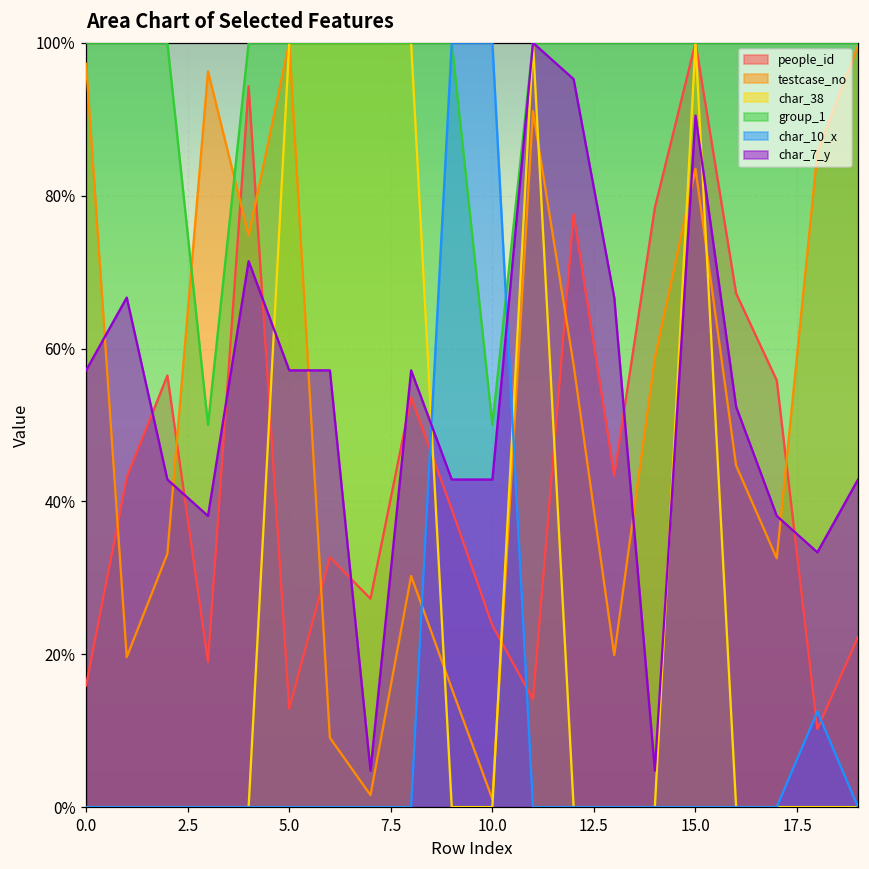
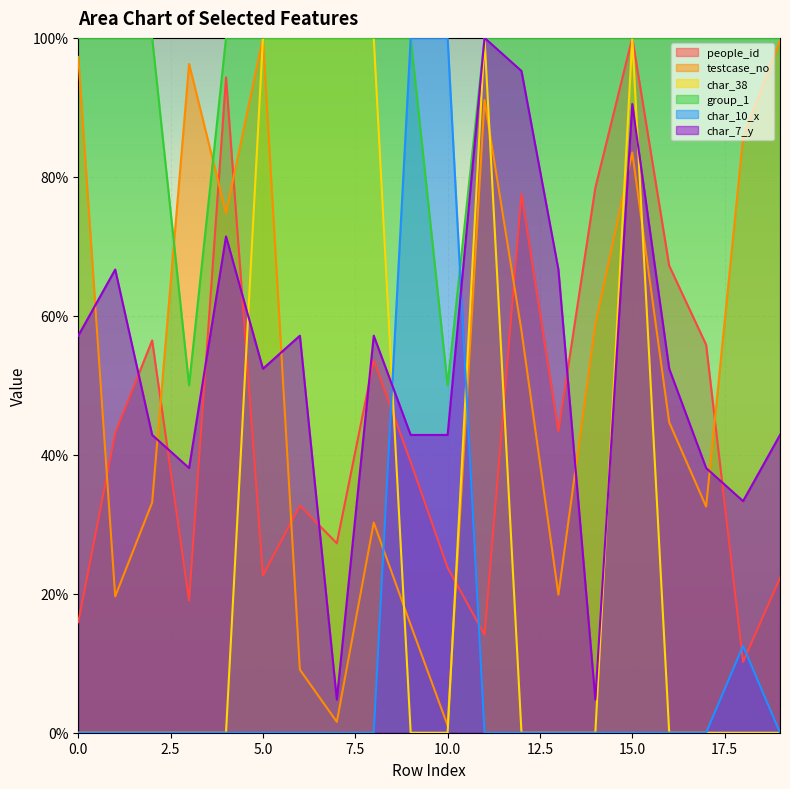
  {
    "people_id": {
      "0.0": "16%",
-     "5.0": "13%",
+     "5.0": "23%",
      "10.0": "24%"
    },
    "group_1": {
      "0.0": "100%",
      "10.0": "50%"
    },
    "char_10_x": {
      "5.0": "0%",
      "10.0": "100%",
      "15.0": "0%"
    },
    "char_7_y": {
      "0.0": "57%",
-     "5.0": "57%",
+     "5.0": "52%",
      "10.0": "43%",
      "15.0": "90%"
    }
  }
